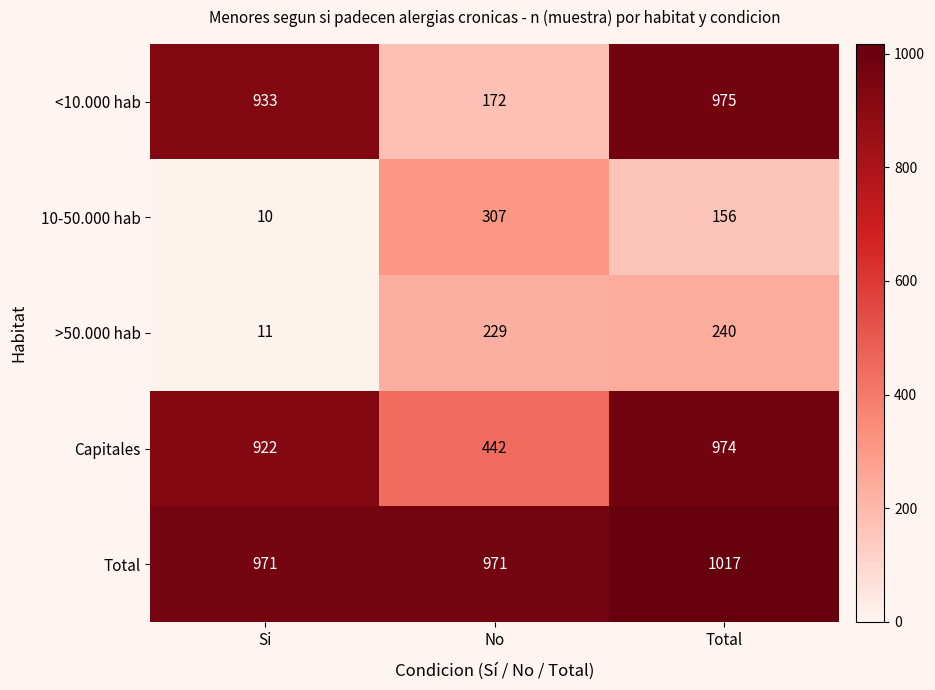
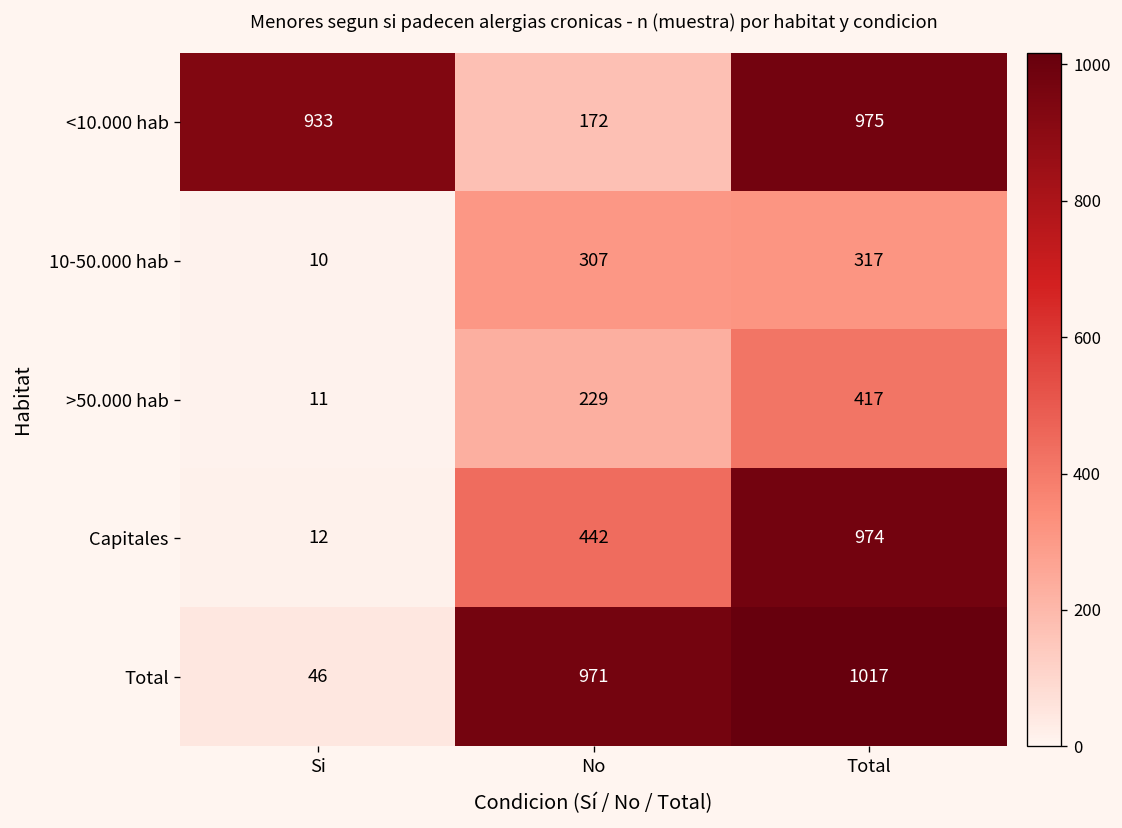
  {
    "<10.000 hab": {
      "Si": 933,
      "No": 172,
      "Total": 975
    },
    "10-50.000 hab": {
      "Si": 10,
      "No": 307,
-     "Total": 156
+     "Total": 317
    },
    ">50.000 hab": {
      "Si": 11,
      "No": 229,
-     "Total": 240
+     "Total": 417
    },
    "Capitales": {
-     "Si": 922,
+     "Si": 12,
      "No": 442,
      "Total": 974
    },
    "Total": {
-     "Si": 971,
+     "Si": 46,
      "No": 971,
      "Total": 1017
    }
  }
